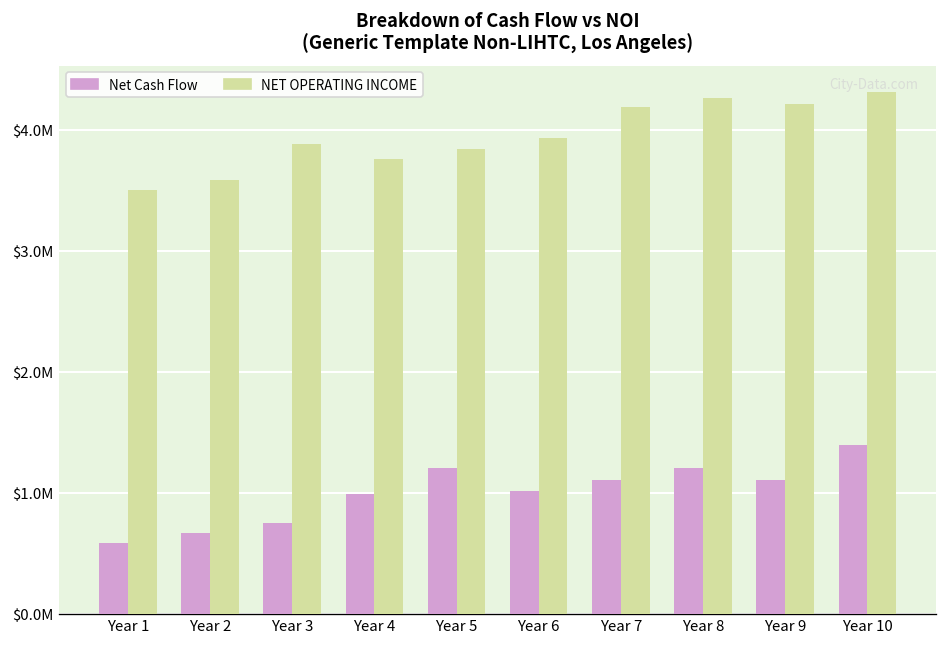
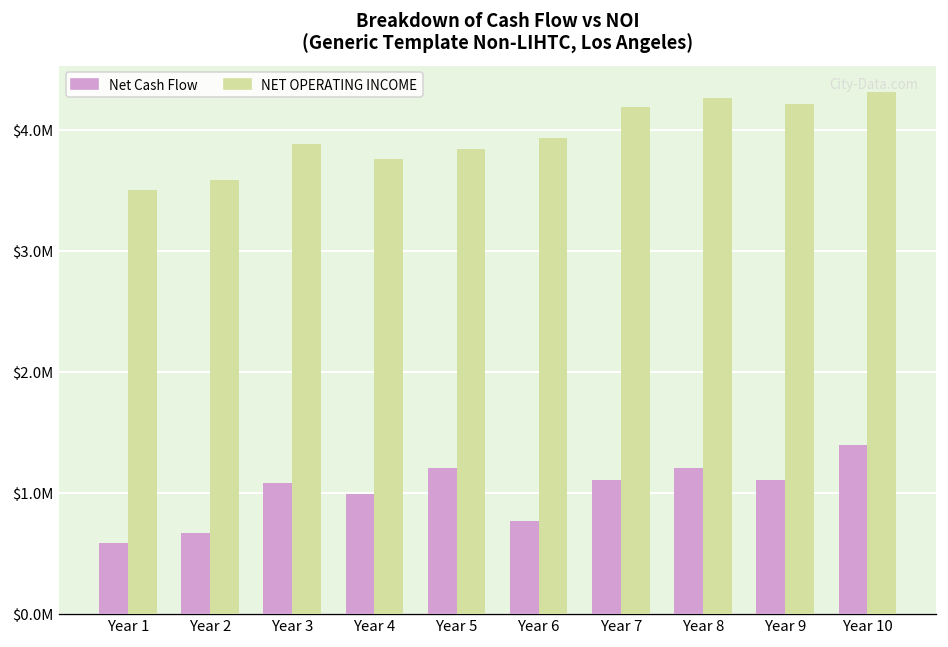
  {
    "Net Cash Flow": {
      "Year 1": "$580000",
      "Year 2": "$670000",
-     "Year 3": "$750000",
+     "Year 3": "$1080000",
      "Year 4": "$990000",
      "Year 5": "$1200000",
-     "Year 6": "$1010000",
+     "Year 6": "$770000",
      "Year 7": "$1110000",
      "Year 8": "$1200000",
      "Year 9": "$1100000",
      "Year 10": "$1390000"
    },
    "NET OPERATING INCOME": {
      "Year 1": "$3500000",
      "Year 2": "$3590000",
      "Year 3": "$3880000",
      "Year 4": "$3760000",
      "Year 5": "$3850000",
      "Year 6": "$3930000",
      "Year 7": "$4190000",
      "Year 8": "$4260000",
      "Year 9": "$4220000",
      "Year 10": "$4320000"
    }
  }
